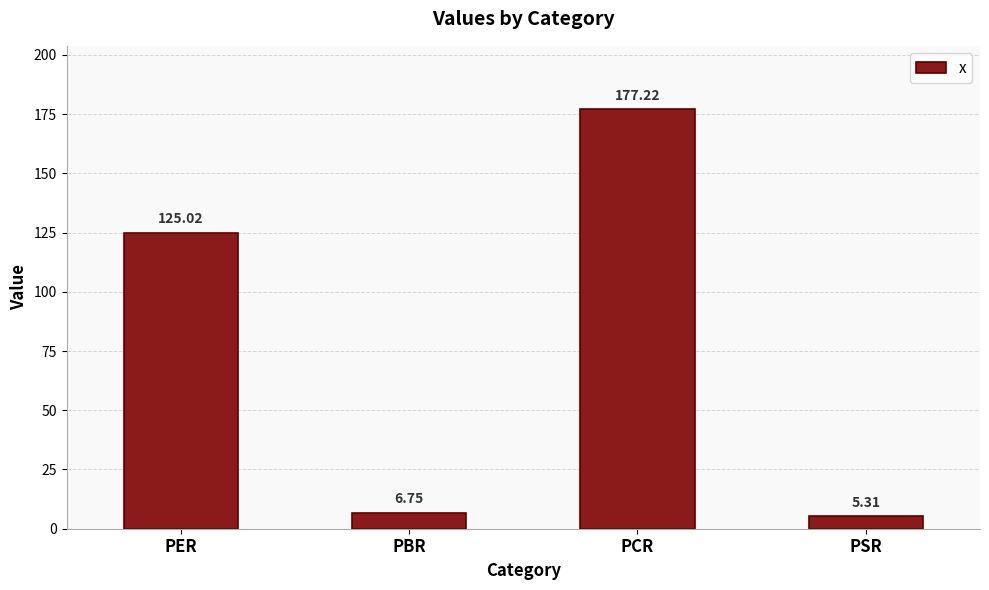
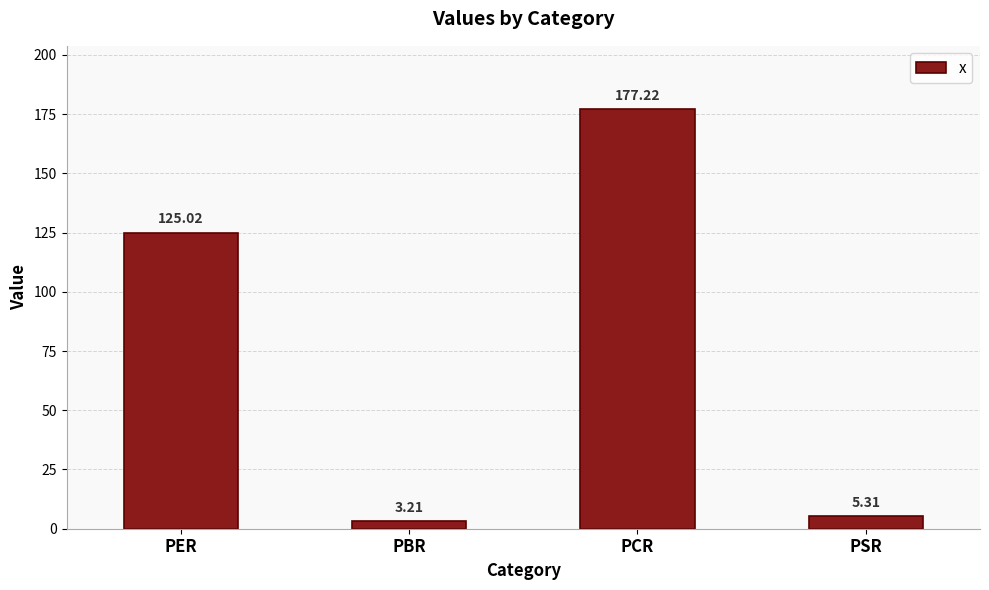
  {
    "PER": 125.02,
-   "PBR": 6.75,
+   "PBR": 3.21,
    "PCR": 177.22,
    "PSR": 5.31
  }
